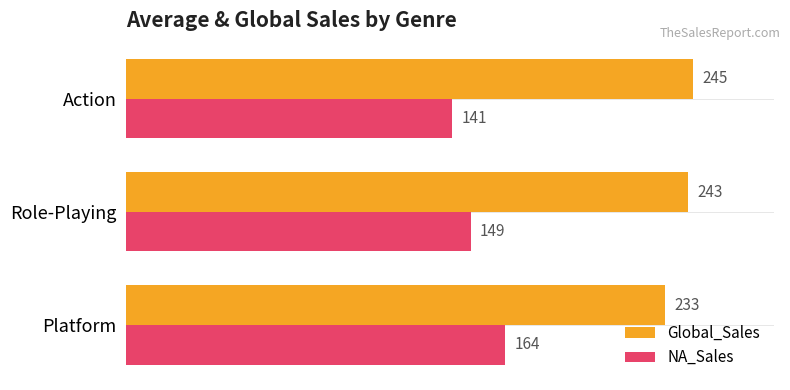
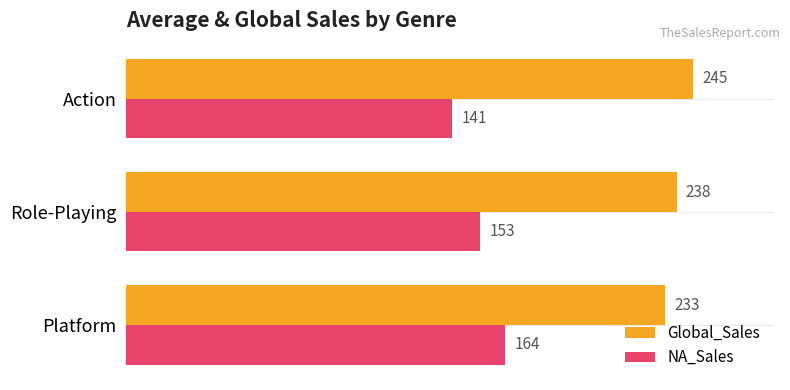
  {
    "Global_Sales": {
      "Action": 245,
-     "Role-Playing": 243,
+     "Role-Playing": 238,
      "Platform": 233
    },
    "NA_Sales": {
      "Action": 141,
-     "Role-Playing": 149,
+     "Role-Playing": 153,
      "Platform": 164
    }
  }
